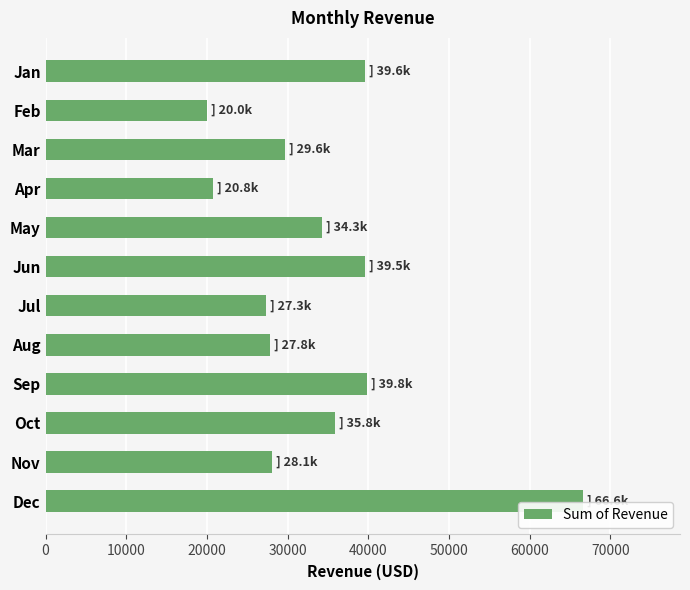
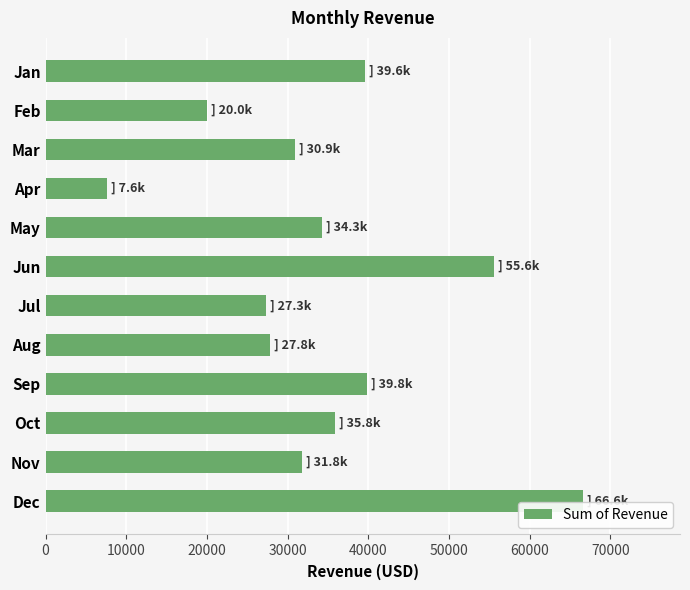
  {
    "Jan": "39.6k",
    "Feb": "20.0k",
-   "Mar": "29.6k",
-   "Apr": "20.8k",
+   "Mar": "30.9k",
+   "Apr": "7.6k",
    "May": "34.3k",
-   "Jun": "39.5k",
+   "Jun": "55.6k",
    "Jul": "27.3k",
    "Aug": "27.8k",
    "Sep": "39.8k",
    "Oct": "35.8k",
-   "Nov": "28.1k"
+   "Nov": "31.8k"
  }
